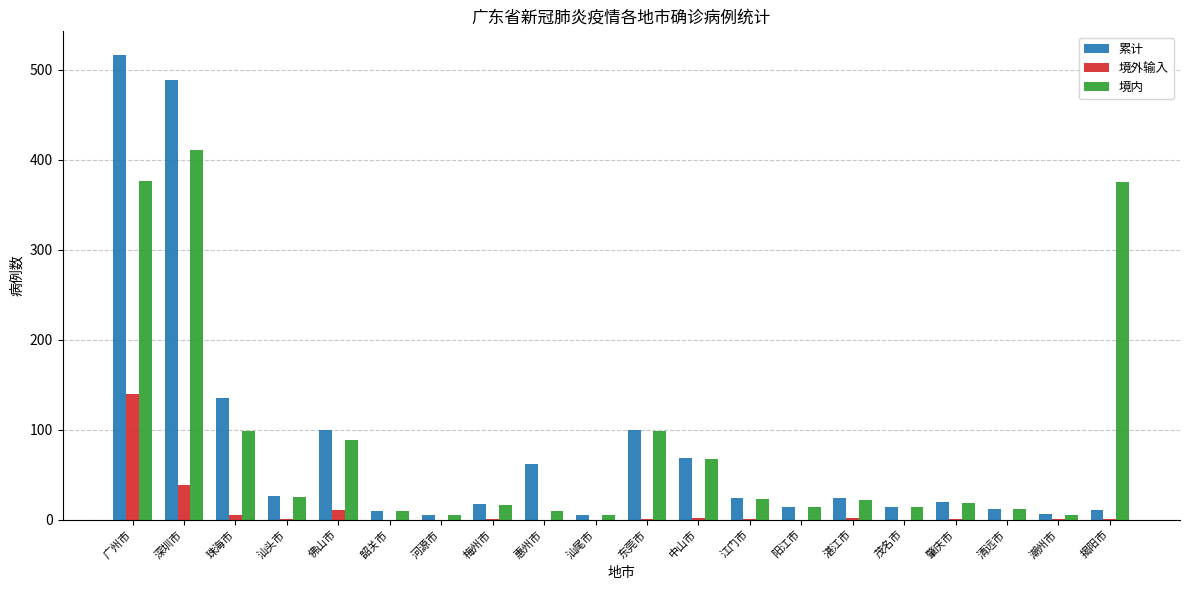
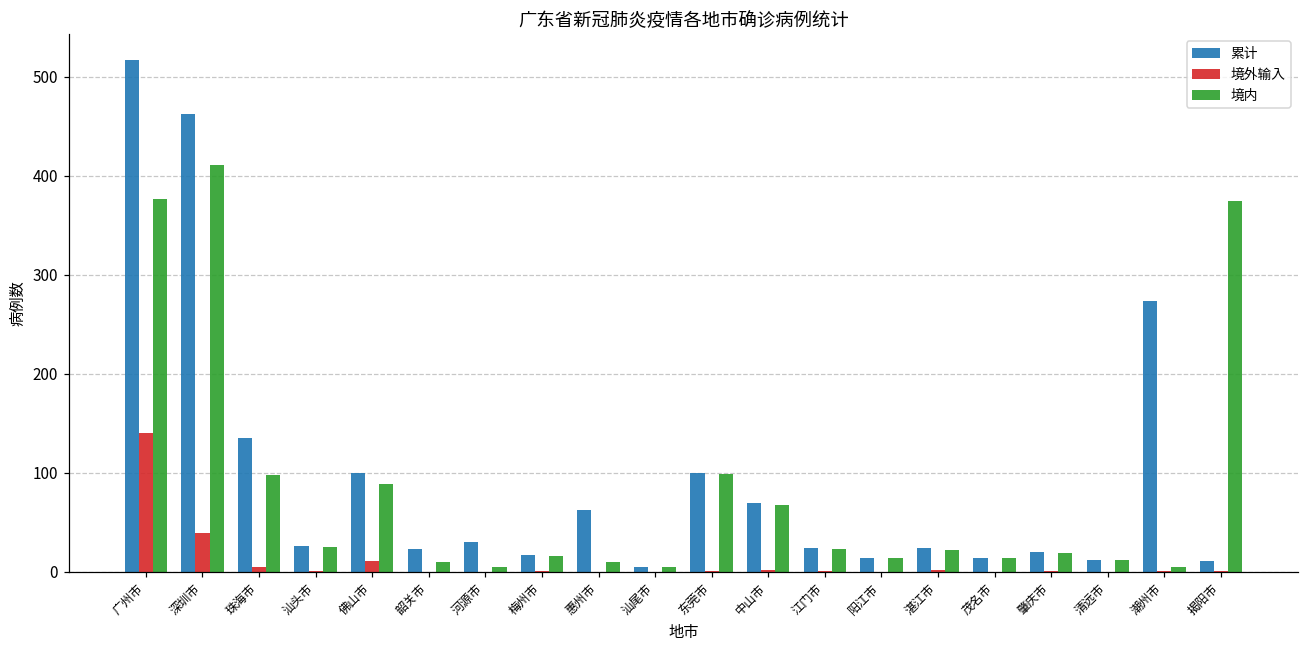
  {
    "累计": {
      "广州市": 520,
-     "深圳市": 490,
+     "深圳市": 460,
      "珠海市": 140,
      "汕头市": 30,
      "佛山市": 100,
-     "韶关市": 10,
-     "河源市": 10,
+     "韶关市": 20,
+     "河源市": 30,
      "梅州市": 20,
      "惠州市": 60,
      "汕尾市": 10,
      "东莞市": 100,
      "中山市": 70,
      "江门市": 20,
      "阳江市": 10,
      "湛江市": 20,
      "茂名市": 10,
      "肇庆市": 20,
      "清远市": 10,
-     "潮州市": 10,
+     "潮州市": 270,
      "揭阳市": 10
    },
    "境外输入": {
      "广州市": 140,
      "深圳市": 40,
      "珠海市": 10,
      "佛山市": 10,
      "韶关市": 0,
      "河源市": 0,
      "惠州市": 0,
      "汕尾市": 0,
      "阳江市": 0,
      "茂名市": 0,
      "清远市": 0
    },
    "境内": {
      "广州市": 380,
      "深圳市": 410,
      "珠海市": 100,
      "汕头市": 30,
      "佛山市": 90,
      "韶关市": 10,
      "河源市": 10,
      "梅州市": 20,
      "惠州市": 10,
      "汕尾市": 10,
      "东莞市": 100,
      "中山市": 70,
      "江门市": 20,
      "阳江市": 10,
      "湛江市": 20,
      "茂名市": 10,
      "肇庆市": 20,
      "清远市": 10,
      "潮州市": 10,
      "揭阳市": 380
    }
  }
